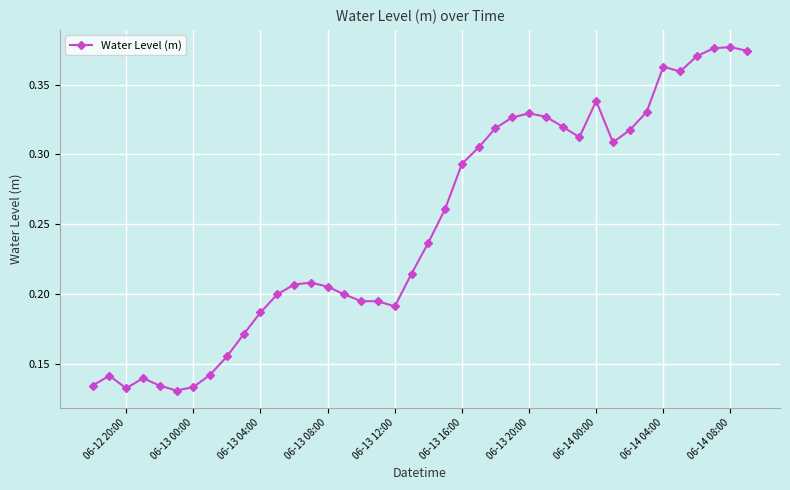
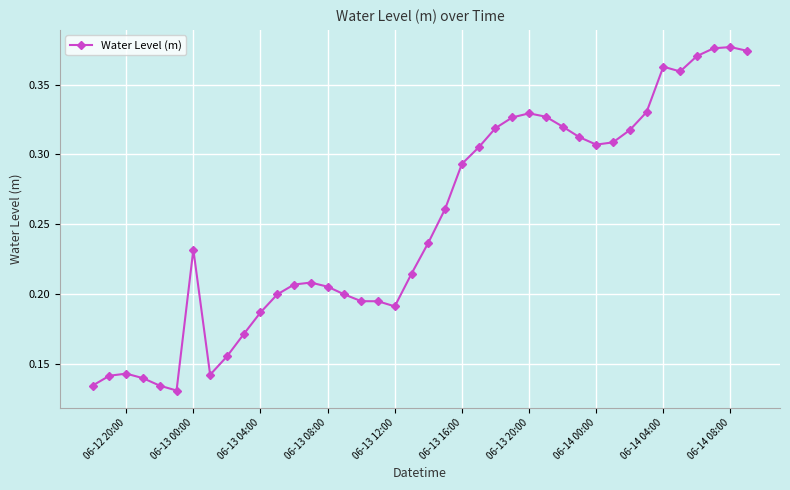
  {
-   "06-12 20:00": 0.133,
-   "06-13 00:00": 0.134,
+   "06-12 20:00": 0.143,
+   "06-13 00:00": 0.232,
    "06-13 04:00": 0.187,
    "06-13 08:00": 0.205,
    "06-13 12:00": 0.191,
    "06-13 16:00": 0.293,
    "06-13 20:00": 0.329,
-   "06-14 00:00": 0.338,
+   "06-14 00:00": 0.307,
    "06-14 04:00": 0.363,
    "06-14 08:00": 0.377
  }
